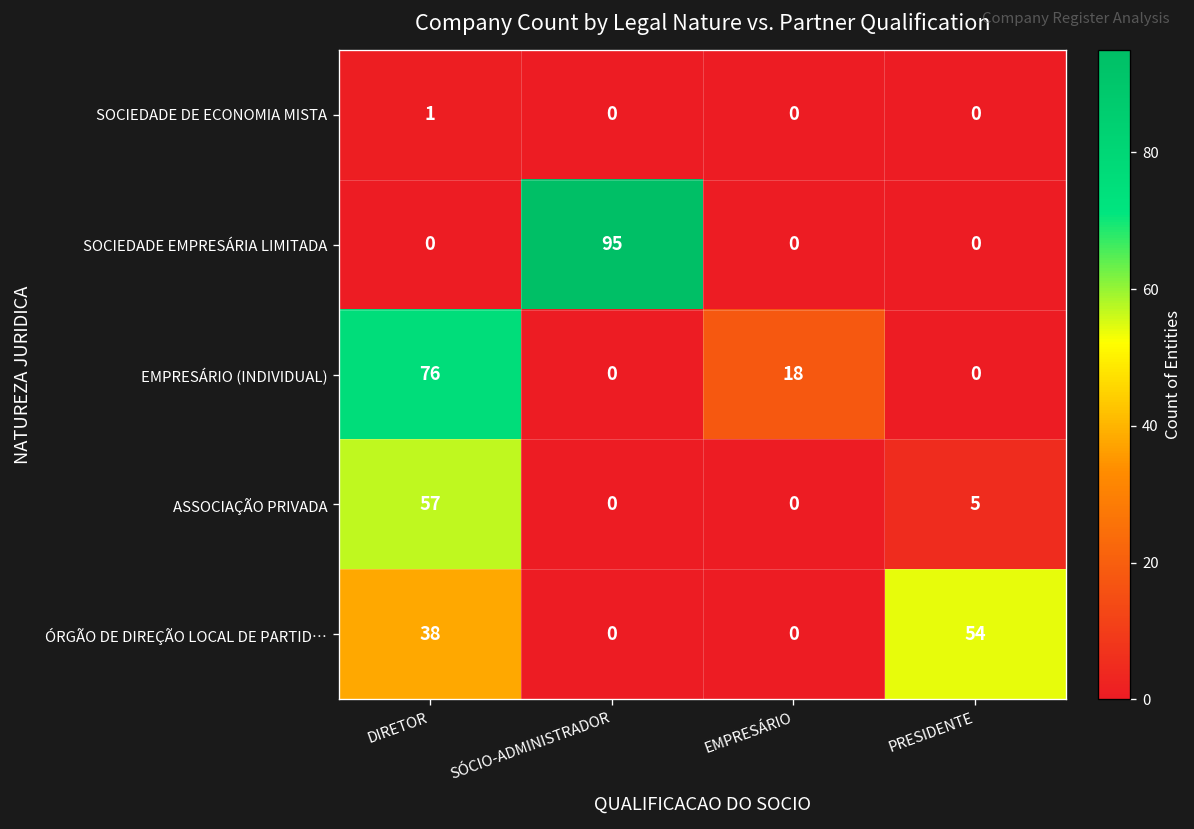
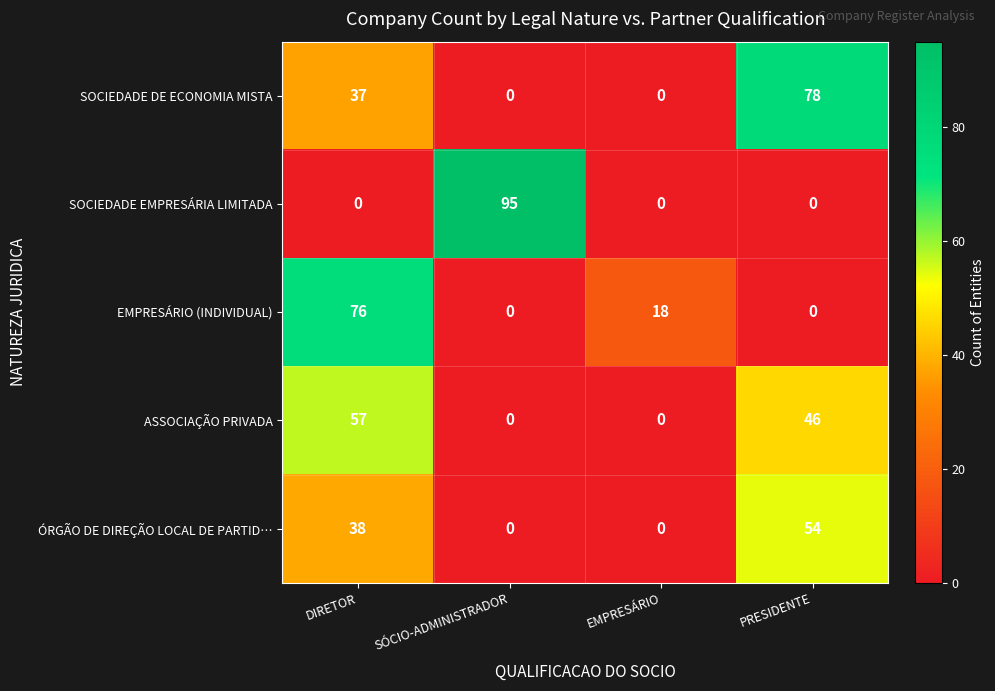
  {
    "SOCIEDADE DE ECONOMIA MISTA": {
-     "DIRETOR": 1,
+     "DIRETOR": 37,
      "SÓCIO-ADMINISTRADOR": 0,
      "EMPRESÁRIO": 0,
-     "PRESIDENTE": 0
+     "PRESIDENTE": 78
    },
    "SOCIEDADE EMPRESÁRIA LIMITADA": {
      "DIRETOR": 0,
      "SÓCIO-ADMINISTRADOR": 95,
      "EMPRESÁRIO": 0,
      "PRESIDENTE": 0
    },
    "EMPRESÁRIO (INDIVIDUAL)": {
      "DIRETOR": 76,
      "SÓCIO-ADMINISTRADOR": 0,
      "EMPRESÁRIO": 18,
      "PRESIDENTE": 0
    },
    "ASSOCIAÇÃO PRIVADA": {
      "DIRETOR": 57,
      "SÓCIO-ADMINISTRADOR": 0,
      "EMPRESÁRIO": 0,
-     "PRESIDENTE": 5
+     "PRESIDENTE": 46
    },
    "ÓRGÃO DE DIREÇÃO LOCAL DE PARTID…": {
      "DIRETOR": 38,
      "SÓCIO-ADMINISTRADOR": 0,
      "EMPRESÁRIO": 0,
      "PRESIDENTE": 54
    }
  }
